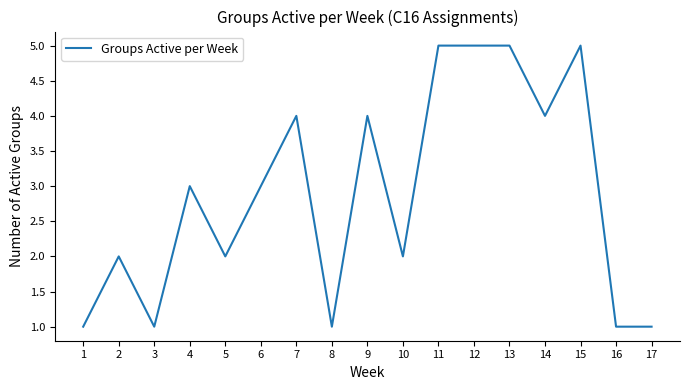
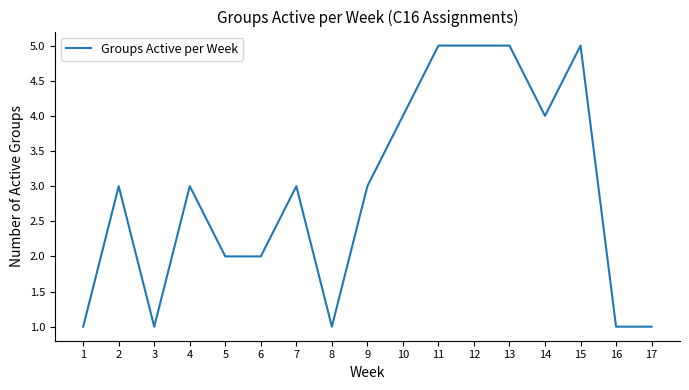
  {
    "1": 1,
-   "2": 2,
+   "2": 3,
    "3": 1,
    "4": 3,
    "5": 2,
-   "6": 3,
-   "7": 4,
+   "6": 2,
+   "7": 3,
    "8": 1,
-   "9": 4,
-   "10": 2,
+   "9": 3,
+   "10": 4,
    "11": 5,
    "12": 5,
    "13": 5,
    "14": 4,
    "15": 5,
    "16": 1,
    "17": 1
  }
